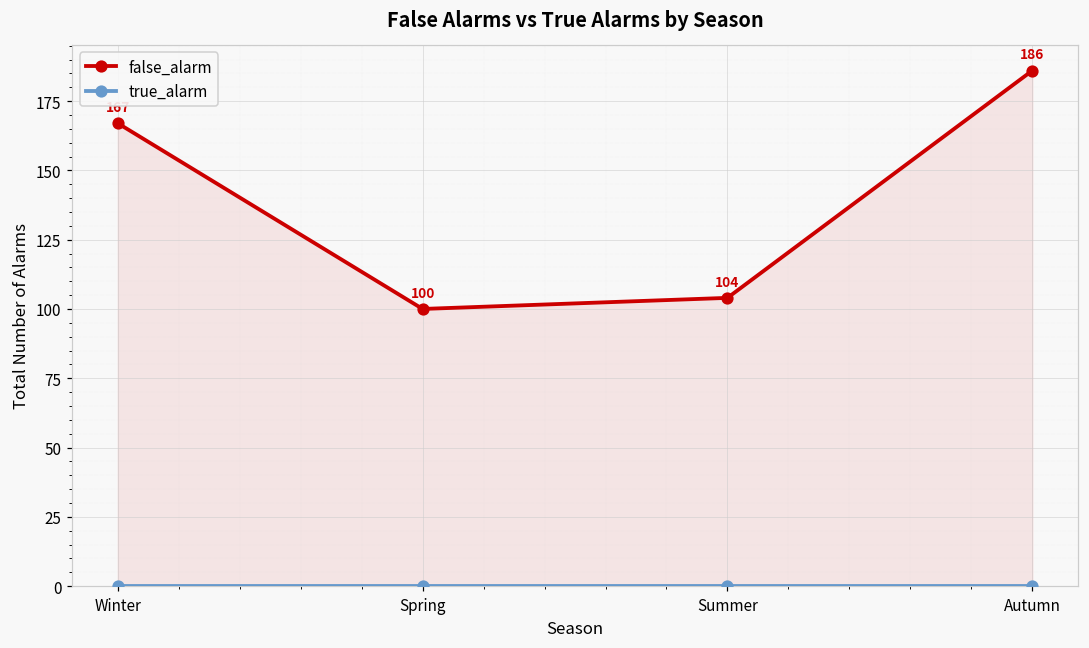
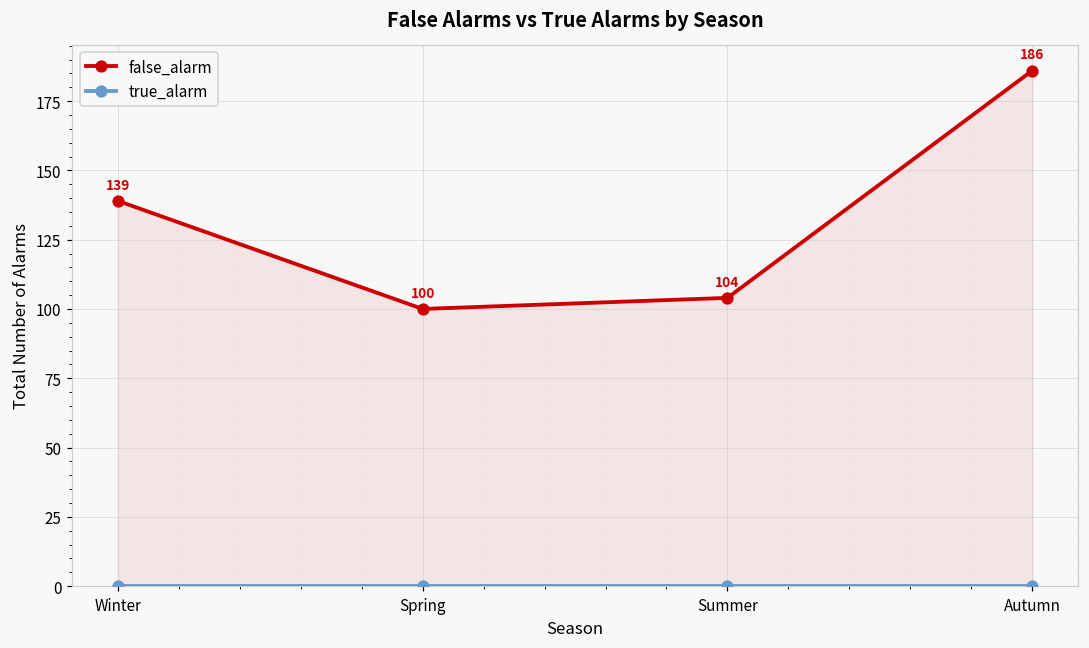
  {
    "false_alarm": {
-     "Winter": 167
+     "Winter": 139
    },
    "true_alarm": {
      "Winter": 0,
      "Spring": 0,
      "Summer": 0,
      "Autumn": 0
    }
  }
